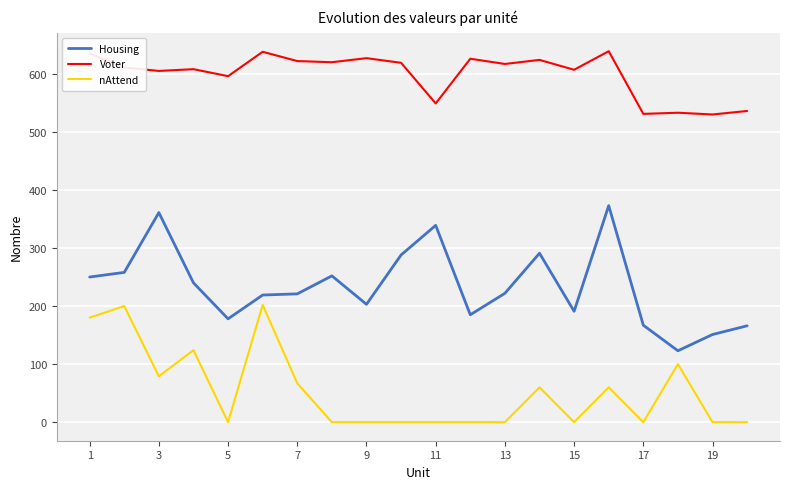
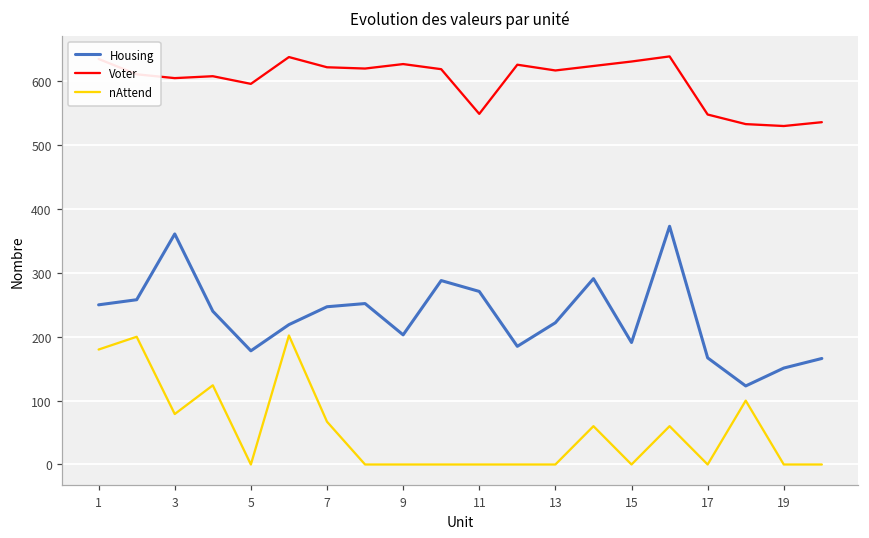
  {
    "Housing": {
      "1": 250,
      "3": 360,
      "5": 180,
-     "7": 220,
+     "7": 250,
      "9": 200,
-     "11": 340,
+     "11": 270,
      "13": 220,
      "15": 190,
      "17": 170,
      "19": 150
    },
    "Voter": {
      "3": 610,
      "5": 600,
      "7": 620,
      "9": 630,
      "11": 550,
      "13": 620,
-     "15": 610,
-     "17": 530,
+     "15": 630,
+     "17": 550,
      "19": 530
    },
    "nAttend": {
      "1": 180,
      "3": 80,
      "5": 0,
      "7": 70,
      "9": 0,
      "11": 0,
      "13": 0,
      "15": 0,
      "17": 0,
      "19": 0
    }
  }
